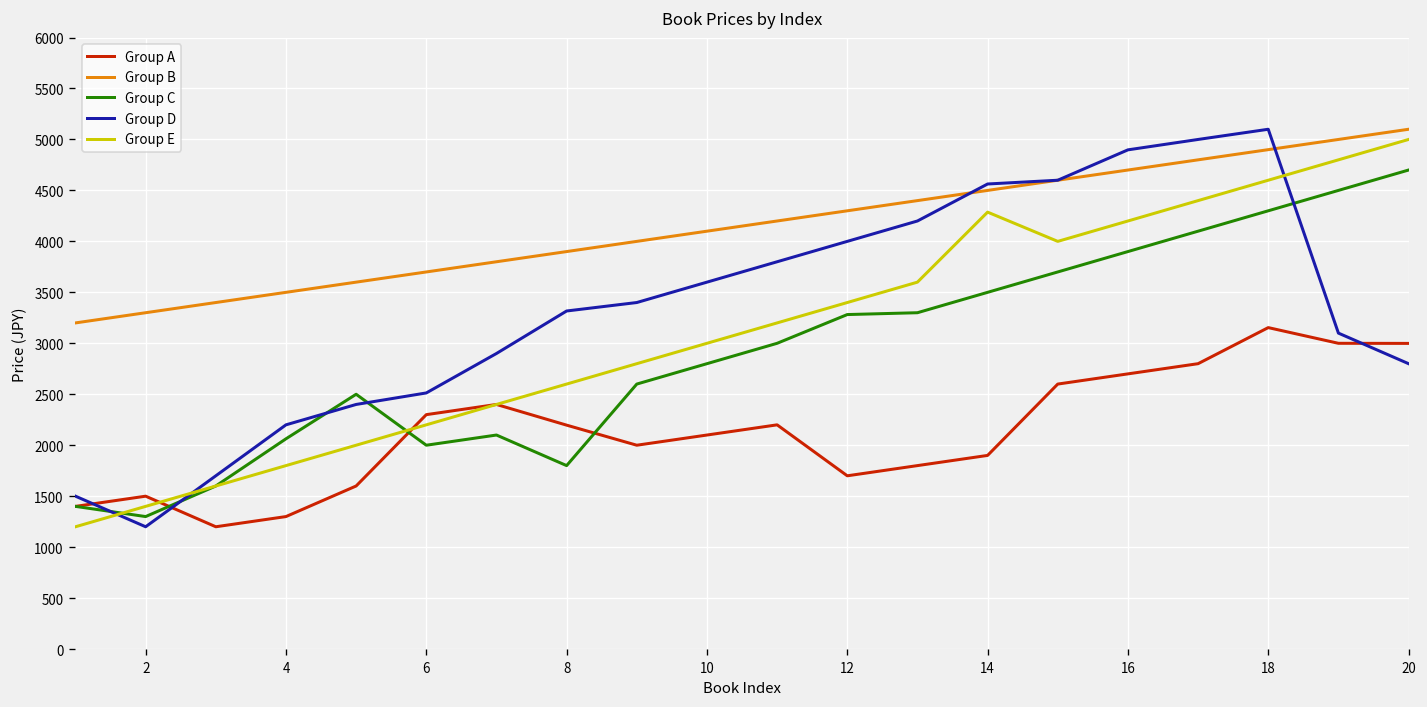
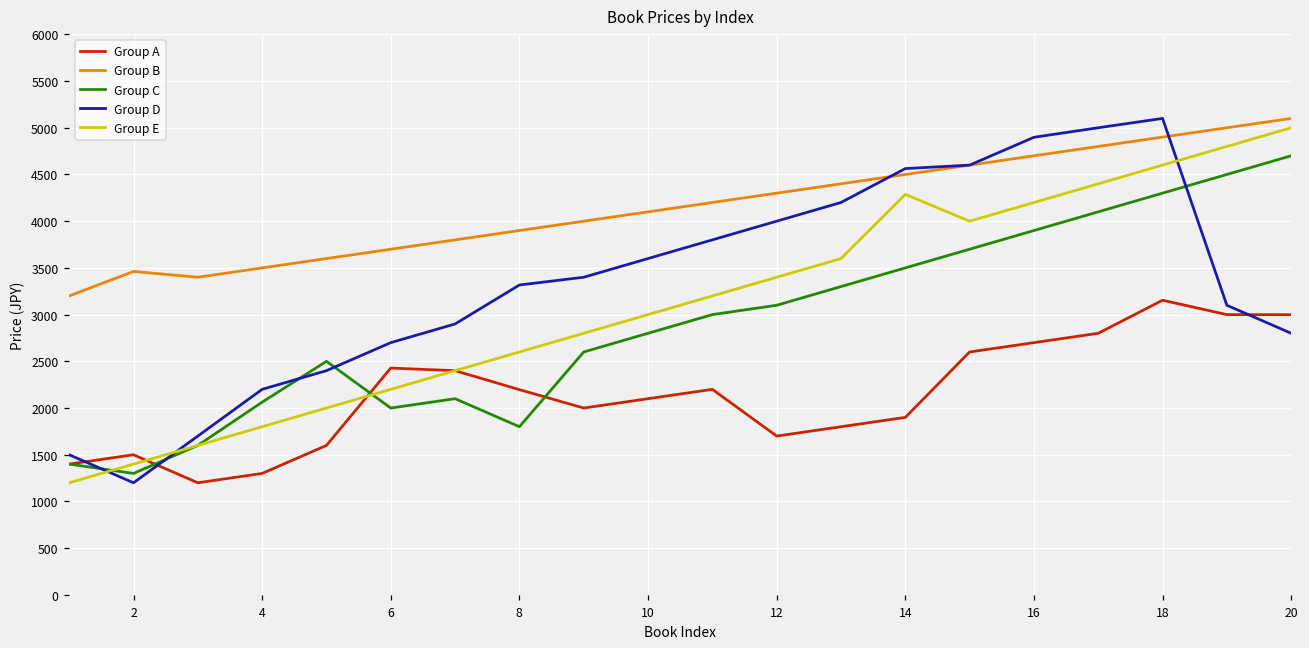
  {
    "Group A": {
      "2": 1500,
      "4": 1300,
-     "6": 2300,
+     "6": 2400,
      "8": 2200,
      "10": 2100,
      "12": 1700,
      "14": 1900,
      "16": 2700,
      "18": 3200,
      "20": 3000
    },
    "Group B": {
-     "2": 3300,
+     "2": 3500,
      "4": 3500,
      "6": 3700,
      "8": 3900,
      "10": 4100,
      "12": 4300,
      "14": 4500,
      "16": 4700,
      "18": 4900,
      "20": 5100
    },
    "Group C": {
      "2": 1300,
      "4": 2100,
      "6": 2000,
      "8": 1800,
      "10": 2800,
-     "12": 3300,
+     "12": 3100,
      "14": 3500,
      "16": 3900,
      "18": 4300,
      "20": 4700
    },
    "Group D": {
      "2": 1200,
      "4": 2200,
-     "6": 2500,
+     "6": 2700,
      "8": 3300,
      "10": 3600,
      "12": 4000,
      "14": 4600,
      "16": 4900,
      "18": 5100,
      "20": 2800
    },
    "Group E": {
      "2": 1400,
      "4": 1800,
      "6": 2200,
      "8": 2600,
      "10": 3000,
      "12": 3400,
      "14": 4300,
      "16": 4200,
      "18": 4600,
      "20": 5000
    }
  }
